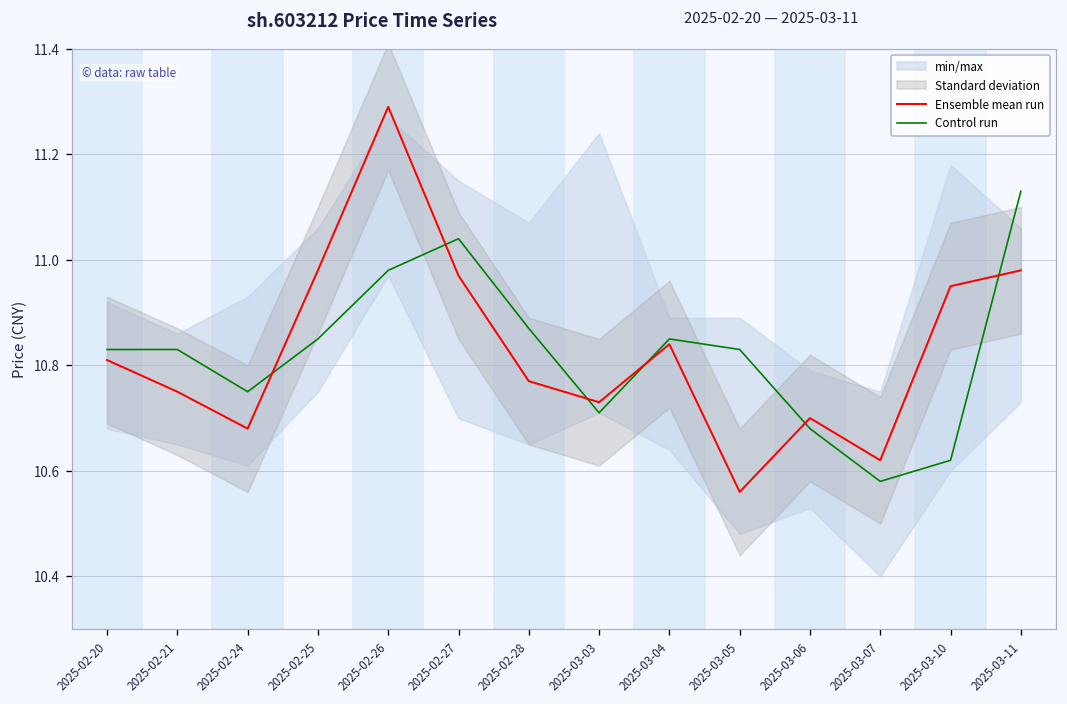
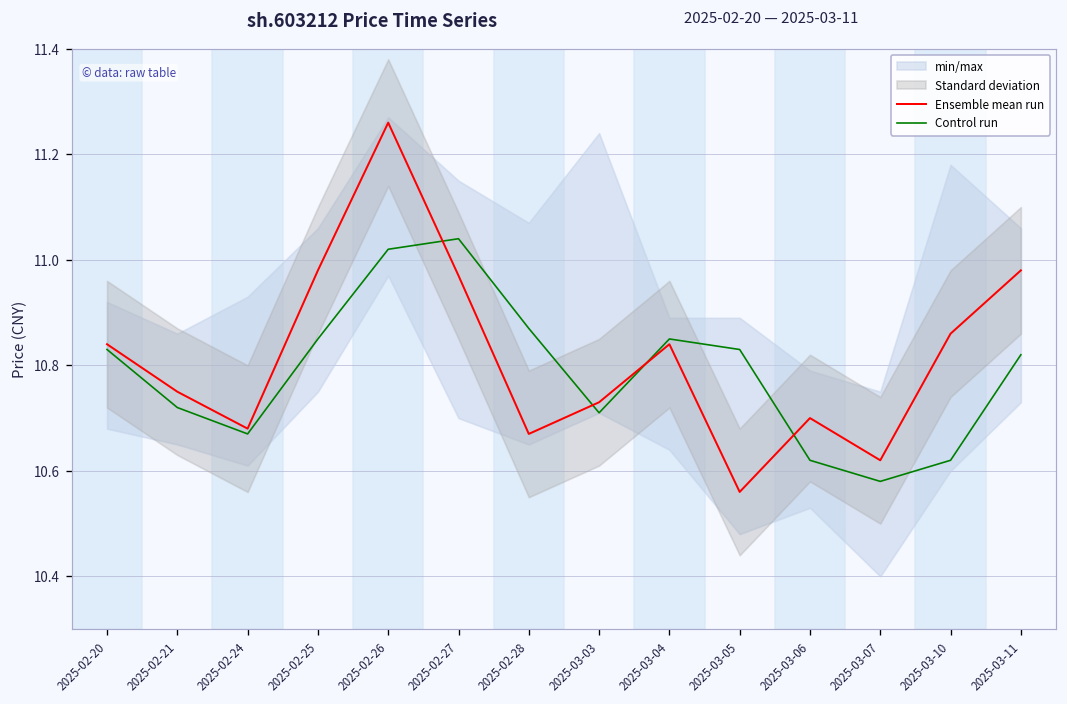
  {
    "Ensemble mean run": {
-     "2025-02-20": 10.81,
+     "2025-02-20": 10.84,
      "2025-02-21": 10.75,
      "2025-02-24": 10.68,
      "2025-02-25": 10.98,
-     "2025-02-26": 11.29,
+     "2025-02-26": 11.26,
      "2025-02-27": 10.97,
-     "2025-02-28": 10.77,
+     "2025-02-28": 10.67,
      "2025-03-03": 10.73,
      "2025-03-04": 10.84,
      "2025-03-05": 10.56,
      "2025-03-06": 10.70,
      "2025-03-07": 10.62,
-     "2025-03-10": 10.95,
+     "2025-03-10": 10.86,
      "2025-03-11": 10.98
    },
    "Control run": {
      "2025-02-20": 10.83,
-     "2025-02-21": 10.83,
-     "2025-02-24": 10.75,
+     "2025-02-21": 10.72,
+     "2025-02-24": 10.67,
      "2025-02-25": 10.85,
-     "2025-02-26": 10.98,
+     "2025-02-26": 11.02,
      "2025-02-27": 11.04,
      "2025-02-28": 10.87,
      "2025-03-03": 10.71,
      "2025-03-04": 10.85,
      "2025-03-05": 10.83,
-     "2025-03-06": 10.68,
+     "2025-03-06": 10.62,
      "2025-03-07": 10.58,
      "2025-03-10": 10.62,
-     "2025-03-11": 11.13
+     "2025-03-11": 10.82
    }
  }
